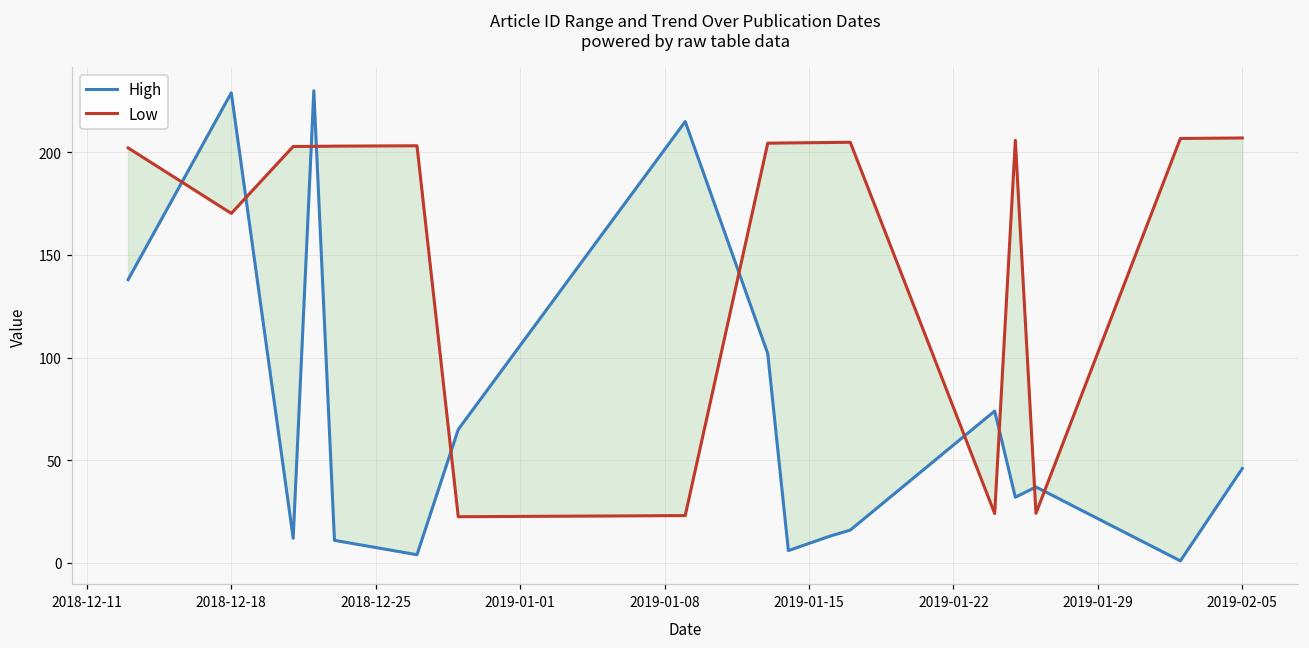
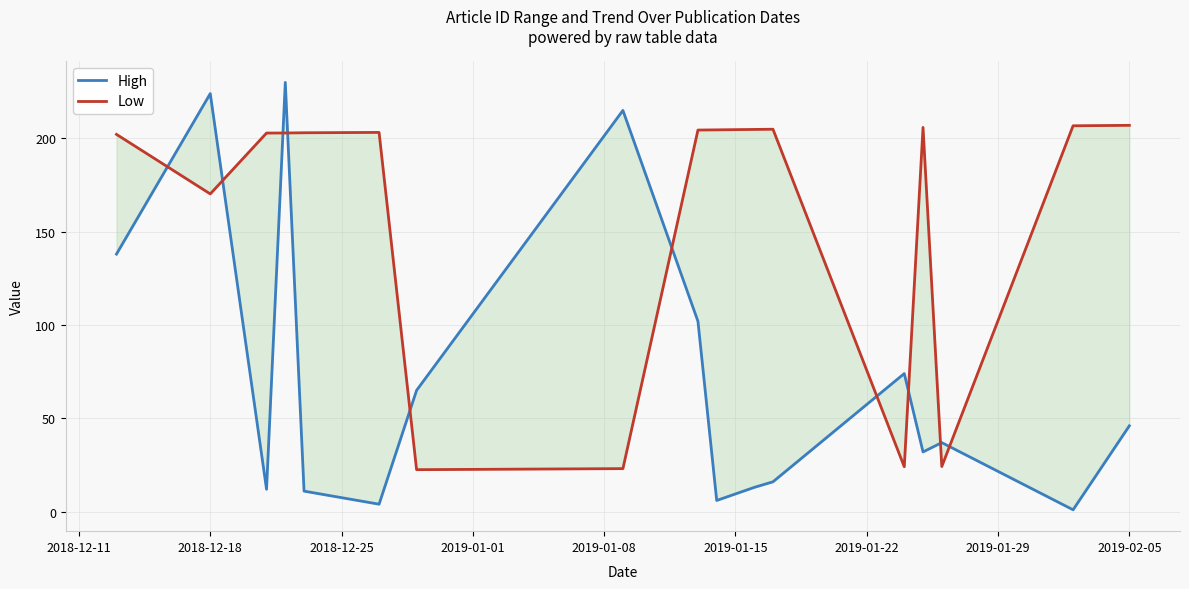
  {
    "High": {
-     "2018-12-18": 229,
+     "2018-12-18": 224,
      "2019-02-05": 46
    },
    "Low": {
      "2018-12-18": 170
    }
  }
